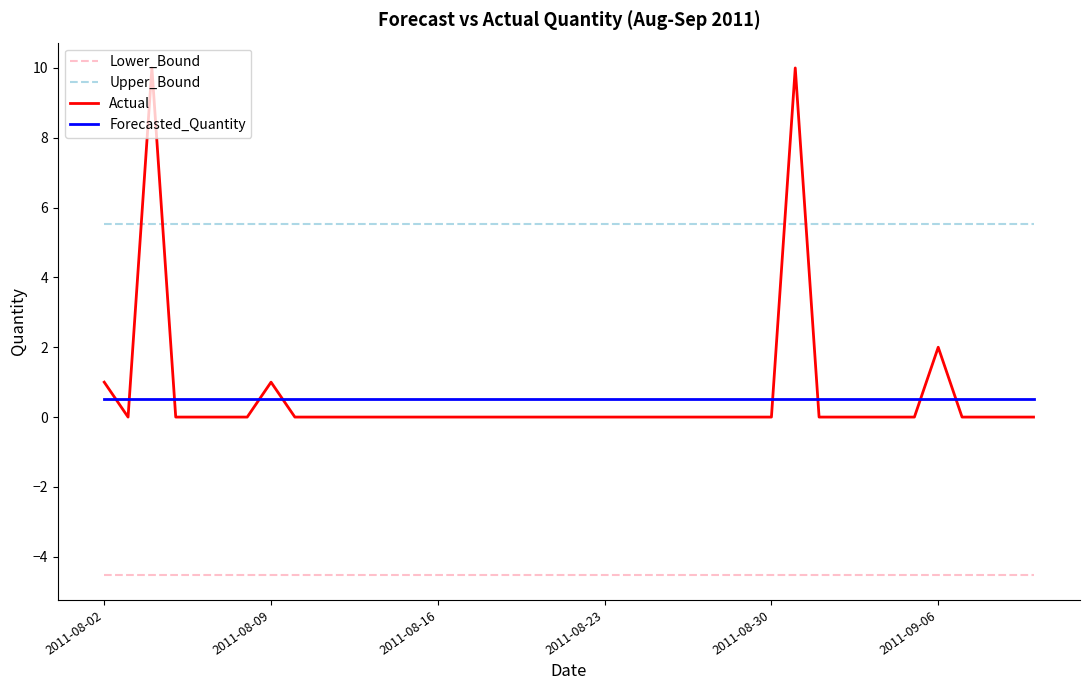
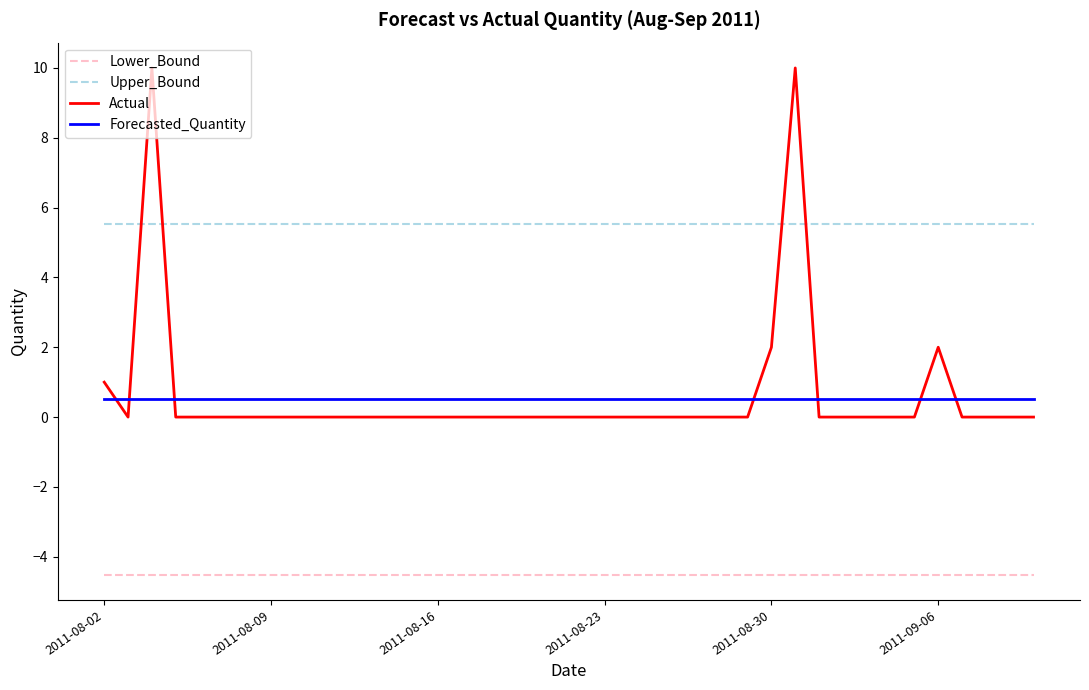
  {
    "Lower_Bound": {
      "2011-08-02": -4.5,
      "2011-08-09": -4.5,
      "2011-08-16": -4.5,
      "2011-08-23": -4.5,
      "2011-08-30": -4.5,
      "2011-09-06": -4.5
    },
    "Upper_Bound": {
      "2011-08-02": 5.5,
      "2011-08-09": 5.5,
      "2011-08-16": 5.5,
      "2011-08-23": 5.5,
      "2011-08-30": 5.5,
      "2011-09-06": 5.5
    },
    "Actual": {
      "2011-08-02": 1,
-     "2011-08-09": 1,
+     "2011-08-09": 0,
      "2011-08-16": 0,
      "2011-08-23": 0,
-     "2011-08-30": 0,
+     "2011-08-30": 2,
      "2011-09-06": 2
    },
    "Forecasted_Quantity": {
      "2011-08-02": 0.5,
      "2011-08-09": 0.5,
      "2011-08-16": 0.5,
      "2011-08-23": 0.5,
      "2011-08-30": 0.5,
      "2011-09-06": 0.5
    }
  }
